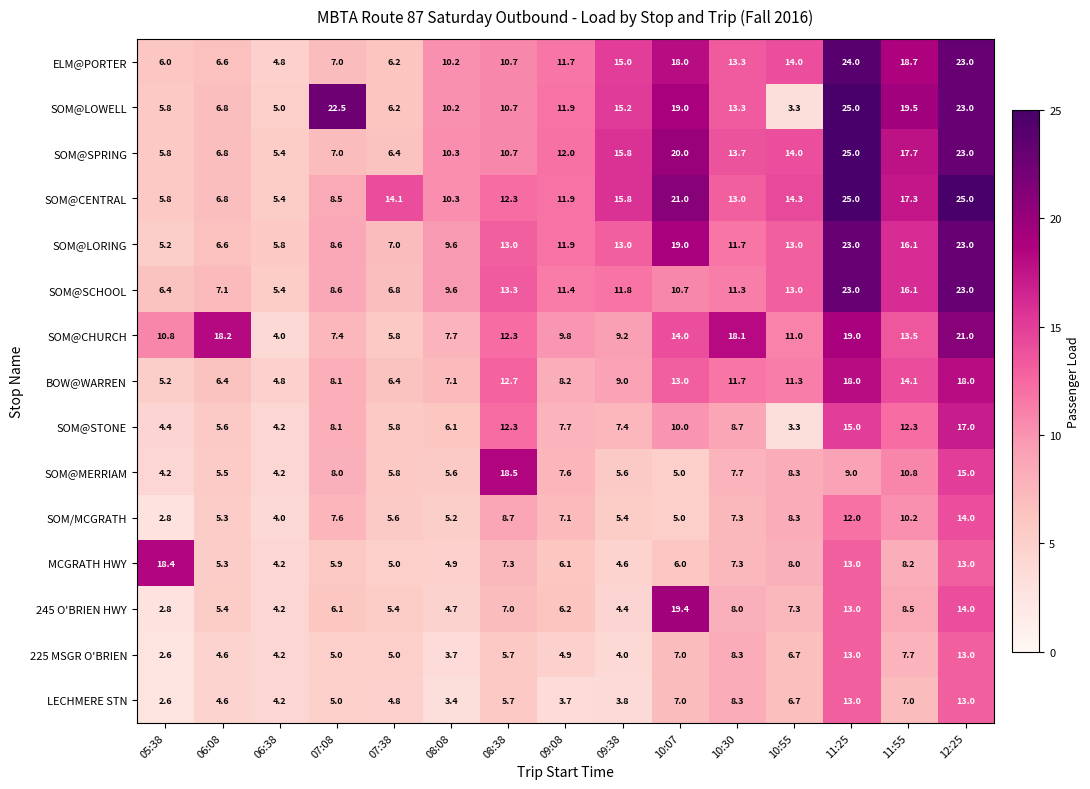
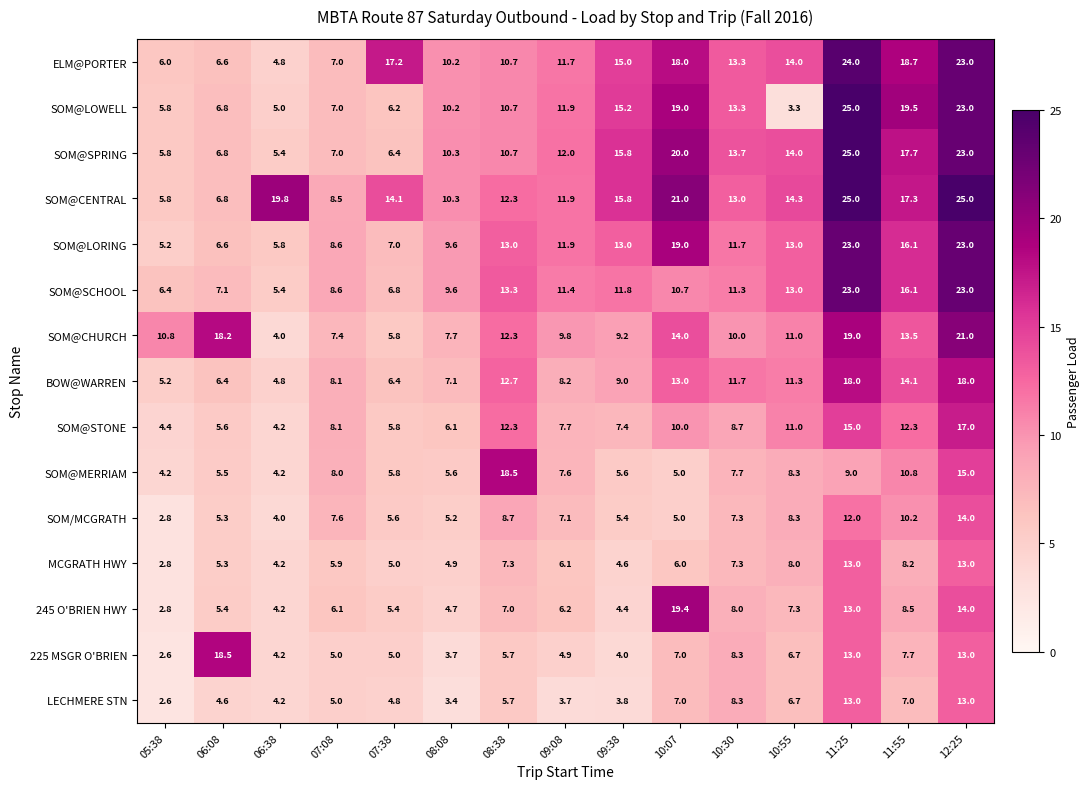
  {
    "ELM@PORTER": {
      "05:38": 6.0,
      "06:08": 6.6,
      "06:38": 4.8,
      "07:08": 7.0,
-     "07:38": 6.2,
+     "07:38": 17.2,
      "08:08": 10.2,
      "08:38": 10.7,
      "09:08": 11.7,
      "09:38": 15.0,
      "10:07": 18.0,
      "10:30": 13.3,
      "10:55": 14.0,
      "11:25": 24.0,
      "11:55": 18.7,
      "12:25": 23.0
    },
    "SOM@LOWELL": {
      "05:38": 5.8,
      "06:08": 6.8,
      "06:38": 5.0,
-     "07:08": 22.5,
+     "07:08": 7.0,
      "07:38": 6.2,
      "08:08": 10.2,
      "08:38": 10.7,
      "09:08": 11.9,
      "09:38": 15.2,
      "10:07": 19.0,
      "10:30": 13.3,
      "10:55": 3.3,
      "11:25": 25.0,
      "11:55": 19.5,
      "12:25": 23.0
    },
    "SOM@CENTRAL": {
      "05:38": 5.8,
      "06:08": 6.8,
-     "06:38": 5.4,
+     "06:38": 19.8,
      "07:08": 8.5,
      "07:38": 14.1,
      "08:08": 10.3,
      "08:38": 12.3,
      "09:08": 11.9,
      "09:38": 15.8,
      "10:07": 21.0,
      "10:30": 13.0,
      "10:55": 14.3,
      "11:25": 25.0,
      "11:55": 17.3,
      "12:25": 25.0
    },
    "SOM@CHURCH": {
      "05:38": 10.8,
      "06:08": 18.2,
      "06:38": 4.0,
      "07:08": 7.4,
      "07:38": 5.8,
      "08:08": 7.7,
      "08:38": 12.3,
      "09:08": 9.8,
      "09:38": 9.2,
      "10:07": 14.0,
-     "10:30": 18.1,
+     "10:30": 10.0,
      "10:55": 11.0,
      "11:25": 19.0,
      "11:55": 13.5,
      "12:25": 21.0
    },
    "SOM@STONE": {
      "05:38": 4.4,
      "06:08": 5.6,
      "06:38": 4.2,
      "07:08": 8.1,
      "07:38": 5.8,
      "08:08": 6.1,
      "08:38": 12.3,
      "09:08": 7.7,
      "09:38": 7.4,
      "10:07": 10.0,
      "10:30": 8.7,
-     "10:55": 3.3,
+     "10:55": 11.0,
      "11:25": 15.0,
      "11:55": 12.3,
      "12:25": 17.0
    },
    "MCGRATH HWY": {
-     "05:38": 18.4,
+     "05:38": 2.8,
      "06:08": 5.3,
      "06:38": 4.2,
      "07:08": 5.9,
      "07:38": 5.0,
      "08:08": 4.9,
      "08:38": 7.3,
      "09:08": 6.1,
      "09:38": 4.6,
      "10:07": 6.0,
      "10:30": 7.3,
      "10:55": 8.0,
      "11:25": 13.0,
      "11:55": 8.2,
      "12:25": 13.0
    },
    "225 MSGR O'BRIEN": {
      "05:38": 2.6,
-     "06:08": 4.6,
+     "06:08": 18.5,
      "06:38": 4.2,
      "07:08": 5.0,
      "07:38": 5.0,
      "08:08": 3.7,
      "08:38": 5.7,
      "09:08": 4.9,
      "09:38": 4.0,
      "10:07": 7.0,
      "10:30": 8.3,
      "10:55": 6.7,
      "11:25": 13.0,
      "11:55": 7.7,
      "12:25": 13.0
    }
  }
